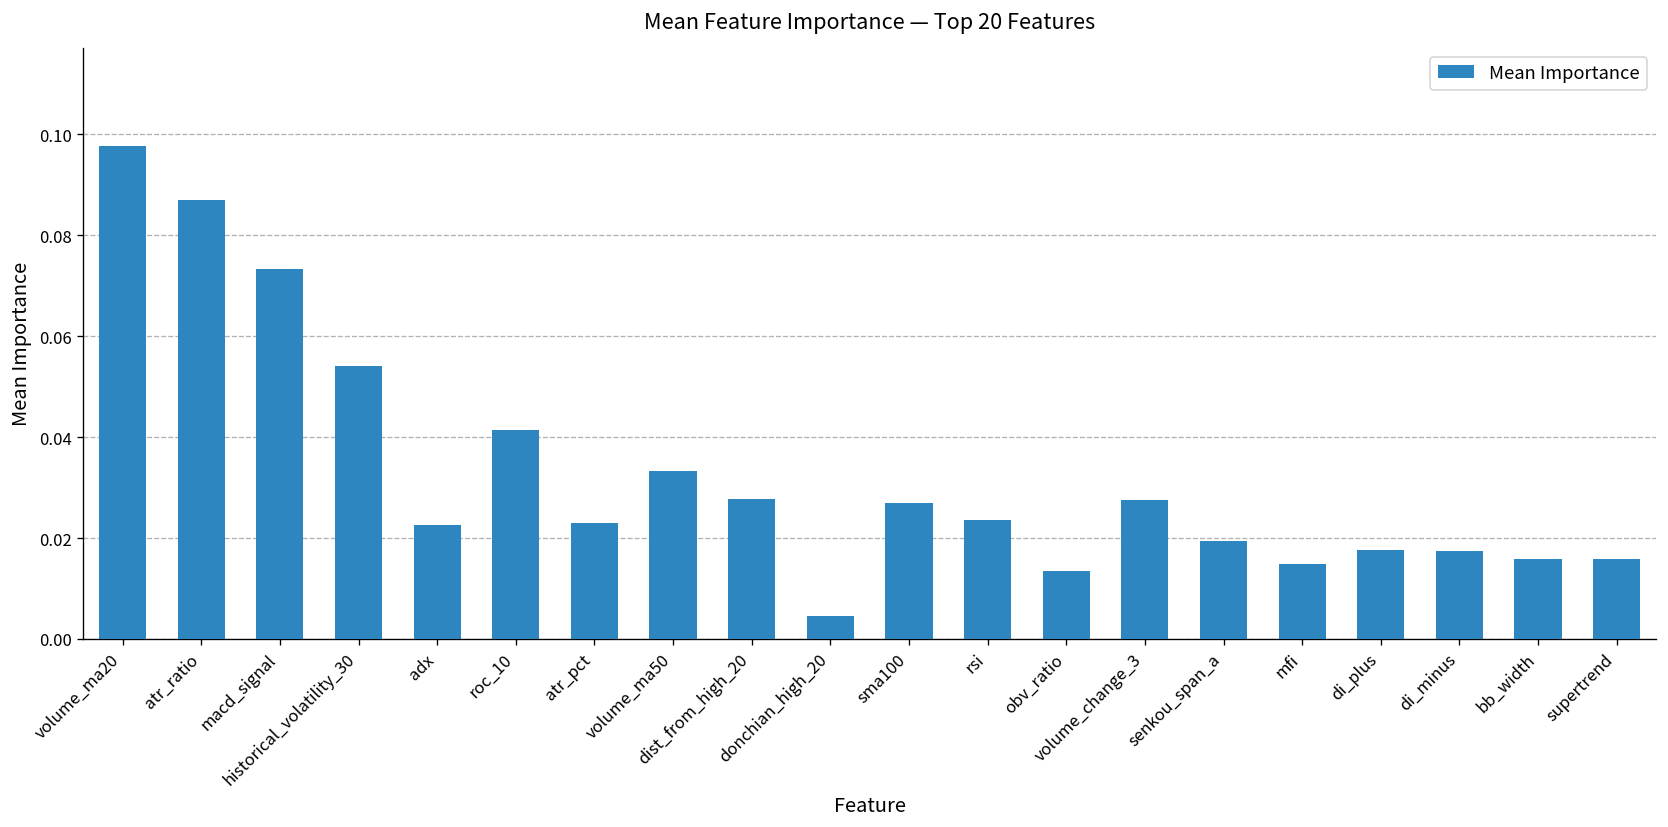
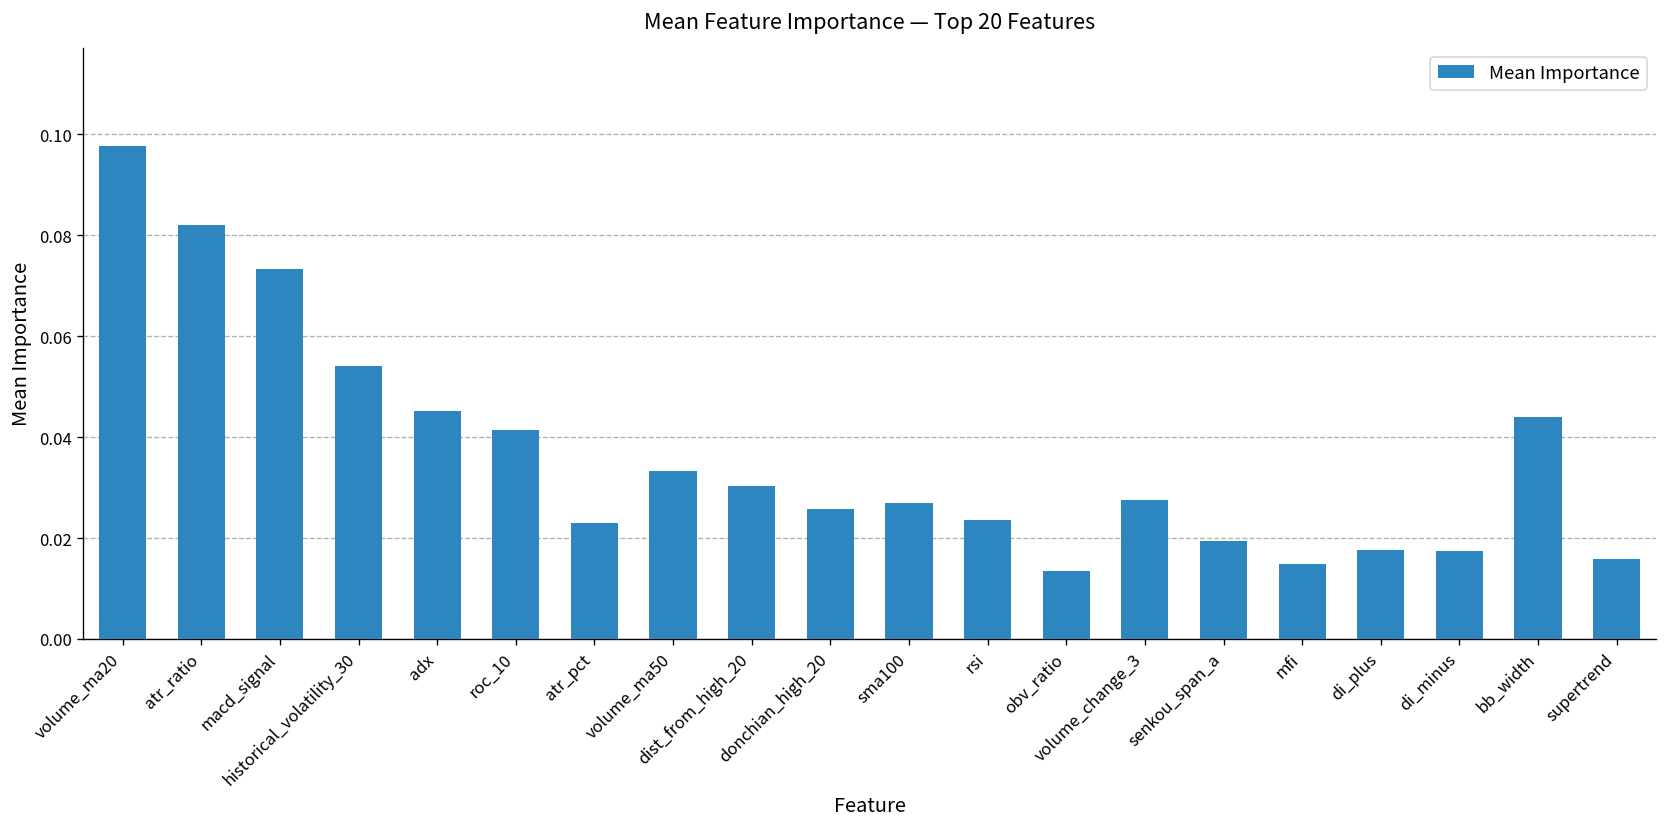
  {
    "volume_ma20": 0.098,
-   "atr_ratio": 0.087,
+   "atr_ratio": 0.082,
    "macd_signal": 0.073,
    "historical_volatility_30": 0.054,
-   "adx": 0.023,
+   "adx": 0.045,
    "roc_10": 0.041,
    "atr_pct": 0.023,
    "volume_ma50": 0.033,
-   "dist_from_high_20": 0.028,
-   "donchian_high_20": 0.005,
+   "dist_from_high_20": 0.030,
+   "donchian_high_20": 0.026,
    "sma100": 0.027,
    "rsi": 0.024,
    "obv_ratio": 0.013,
    "volume_change_3": 0.028,
    "senkou_span_a": 0.019,
    "mfi": 0.015,
    "di_plus": 0.018,
    "di_minus": 0.017,
-   "bb_width": 0.016,
+   "bb_width": 0.044,
    "supertrend": 0.016
  }
